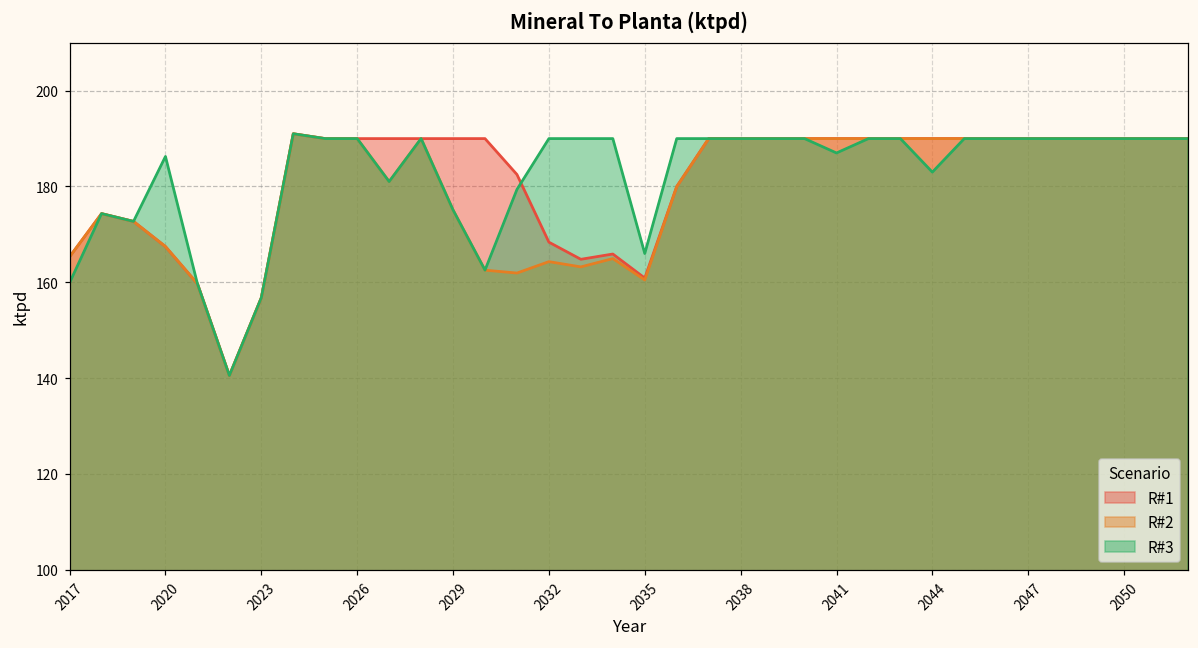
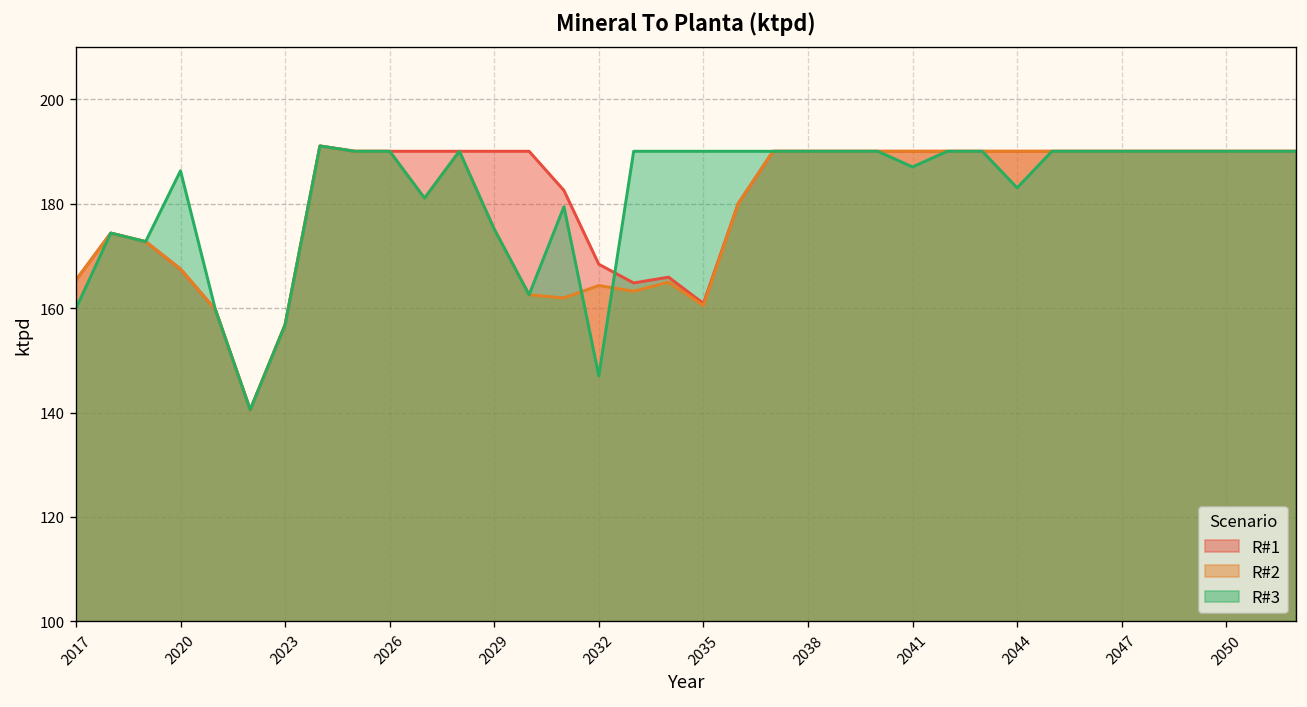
  {
    "R#3": {
      "2017": 160,
      "2020": 186,
-     "2032": 190,
-     "2035": 166,
+     "2032": 147,
+     "2035": 190,
      "2041": 187,
      "2044": 183
    }
  }
